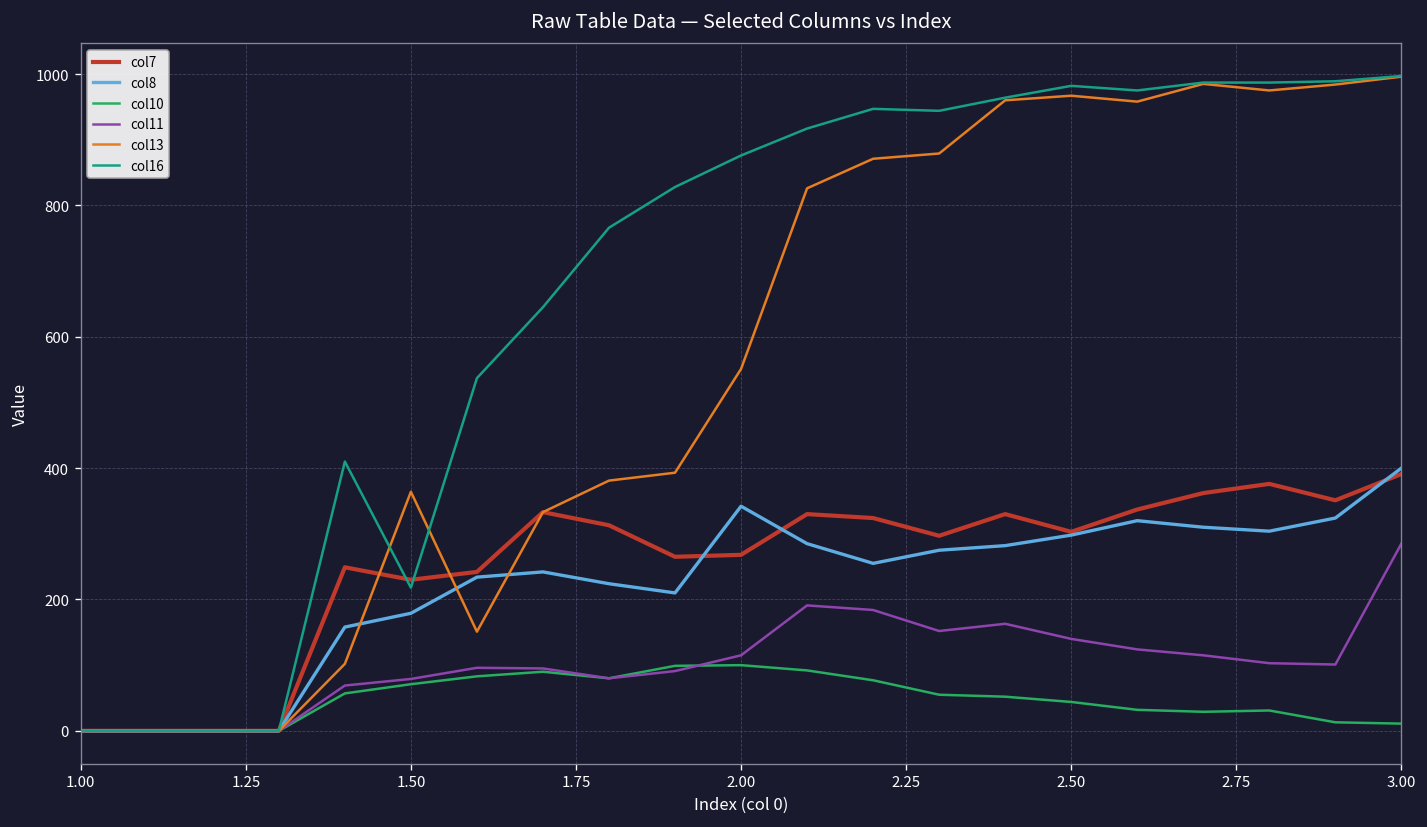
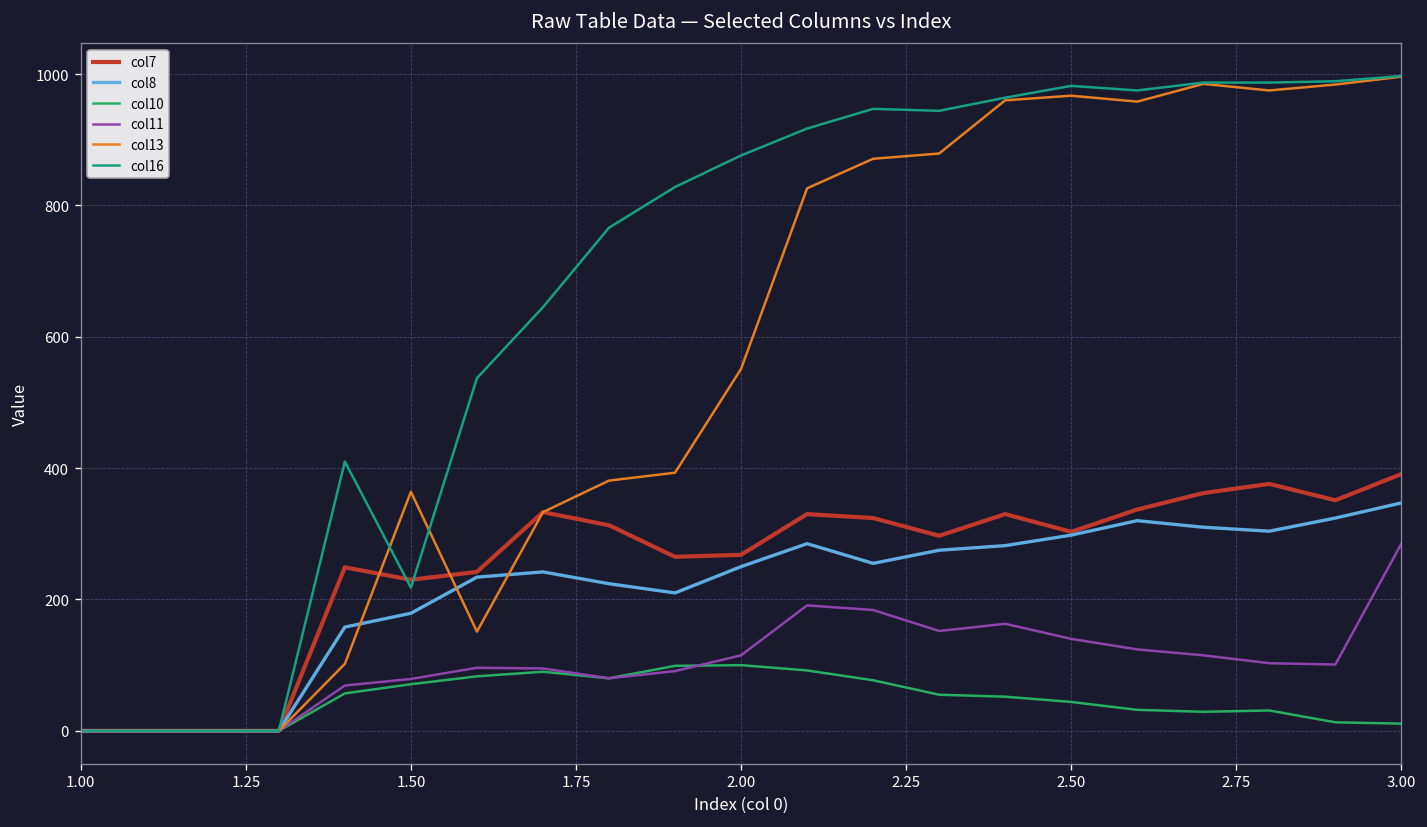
  {
    "col7": {
      "1.50": 230,
      "2.00": 270,
      "2.50": 300,
      "3.00": 390
    },
    "col8": {
      "1.50": 180,
-     "2.00": 340,
+     "2.00": 250,
      "2.50": 300,
-     "3.00": 400
+     "3.00": 350
    },
    "col11": {
      "1.50": 80,
      "2.00": 120,
      "2.50": 140,
      "3.00": 290
    },
    "col13": {
      "1.50": 360,
      "2.00": 550,
      "2.50": 970
    }
  }
